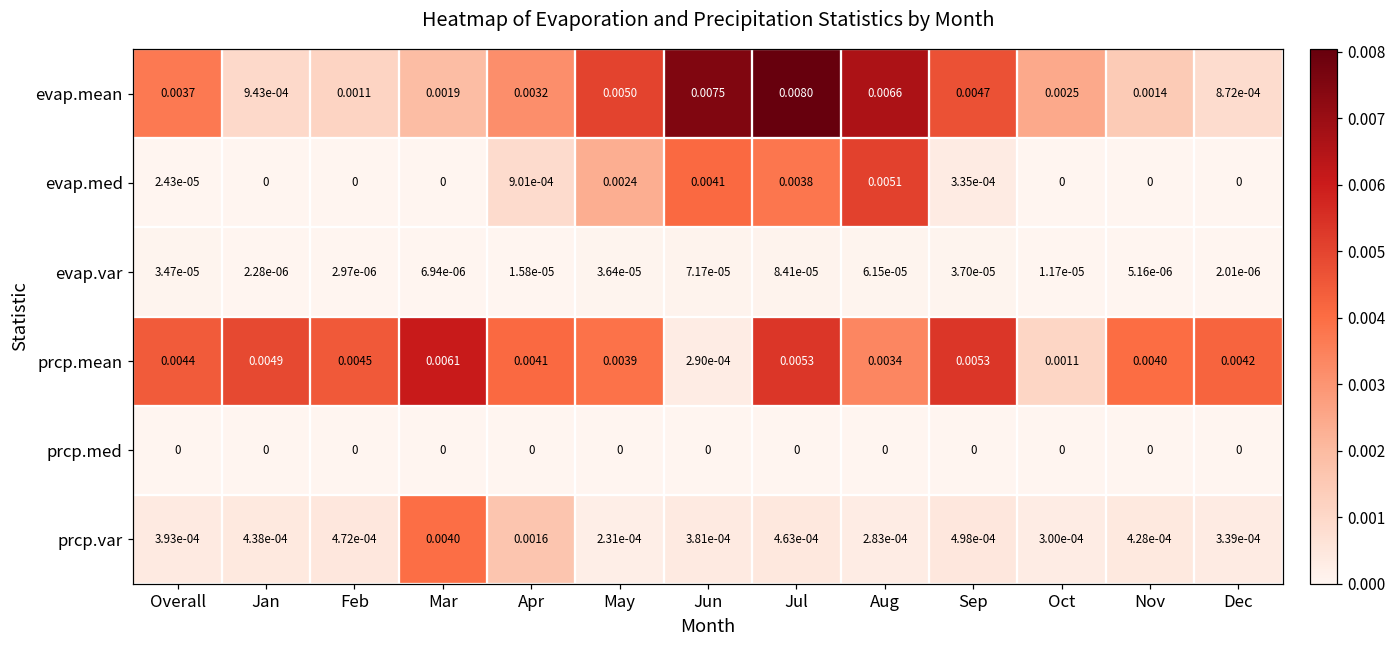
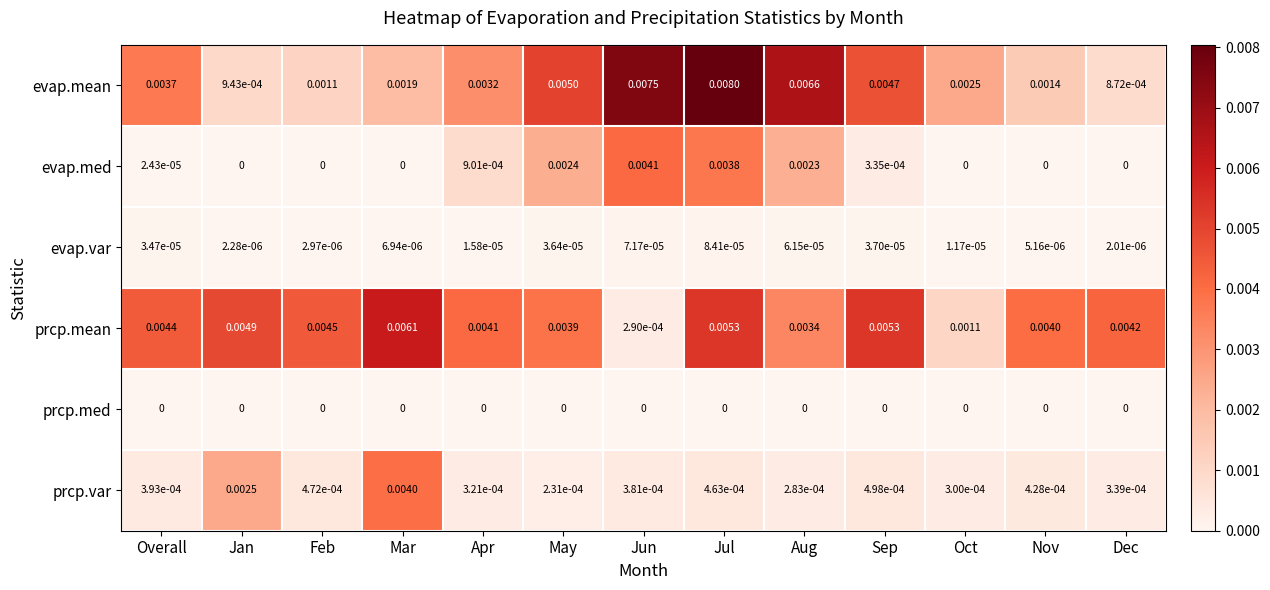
  {
    "evap.mean": {
      "Overall": "0.0037",
      "Jan": "9.43e-04",
      "Feb": "0.0011",
      "Mar": "0.0019",
      "Apr": "0.0032",
      "May": "0.0050",
      "Jun": "0.0075",
      "Jul": "0.0080",
      "Aug": "0.0066",
      "Sep": "0.0047",
      "Oct": "0.0025",
      "Nov": "0.0014",
      "Dec": "8.72e-04"
    },
    "evap.med": {
      "Overall": "2.43e-05",
      "Jan": "0",
      "Feb": "0",
      "Mar": "0",
      "Apr": "9.01e-04",
      "May": "0.0024",
      "Jun": "0.0041",
      "Jul": "0.0038",
-     "Aug": "0.0051",
+     "Aug": "0.0023",
      "Sep": "3.35e-04",
      "Oct": "0",
      "Nov": "0",
      "Dec": "0"
    },
    "evap.var": {
      "Overall": "3.47e-05",
      "Jan": "2.28e-06",
      "Feb": "2.97e-06",
      "Mar": "6.94e-06",
      "Apr": "1.58e-05",
      "May": "3.64e-05",
      "Jun": "7.17e-05",
      "Jul": "8.41e-05",
      "Aug": "6.15e-05",
      "Sep": "3.70e-05",
      "Oct": "1.17e-05",
      "Nov": "5.16e-06",
      "Dec": "2.01e-06"
    },
    "prcp.mean": {
      "Overall": "0.0044",
      "Jan": "0.0049",
      "Feb": "0.0045",
      "Mar": "0.0061",
      "Apr": "0.0041",
      "May": "0.0039",
      "Jun": "2.90e-04",
      "Jul": "0.0053",
      "Aug": "0.0034",
      "Sep": "0.0053",
      "Oct": "0.0011",
      "Nov": "0.0040",
      "Dec": "0.0042"
    },
    "prcp.med": {
      "Overall": "0",
      "Jan": "0",
      "Feb": "0",
      "Mar": "0",
      "Apr": "0",
      "May": "0",
      "Jun": "0",
      "Jul": "0",
      "Aug": "0",
      "Sep": "0",
      "Oct": "0",
      "Nov": "0",
      "Dec": "0"
    },
    "prcp.var": {
      "Overall": "3.93e-04",
-     "Jan": "4.38e-04",
+     "Jan": "0.0025",
      "Feb": "4.72e-04",
      "Mar": "0.0040",
-     "Apr": "0.0016",
+     "Apr": "3.21e-04",
      "May": "2.31e-04",
      "Jun": "3.81e-04",
      "Jul": "4.63e-04",
      "Aug": "2.83e-04",
      "Sep": "4.98e-04",
      "Oct": "3.00e-04",
      "Nov": "4.28e-04",
      "Dec": "3.39e-04"
    }
  }
